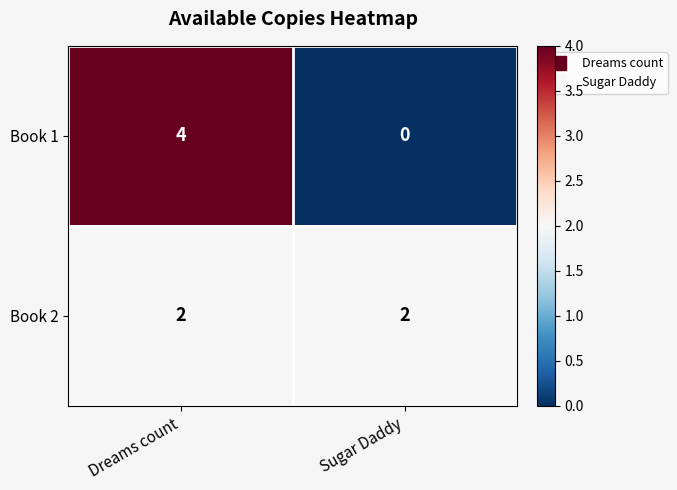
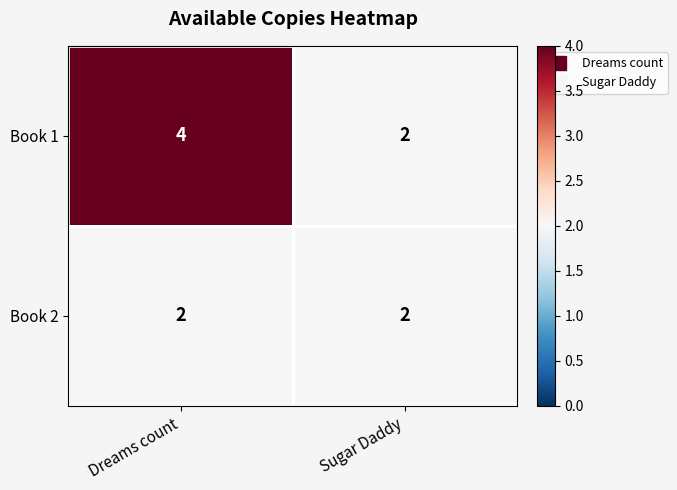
  {
    "Book 1": {
      "Dreams count": 4,
-     "Sugar Daddy": 0
+     "Sugar Daddy": 2
    },
    "Book 2": {
      "Dreams count": 2,
      "Sugar Daddy": 2
    }
  }
